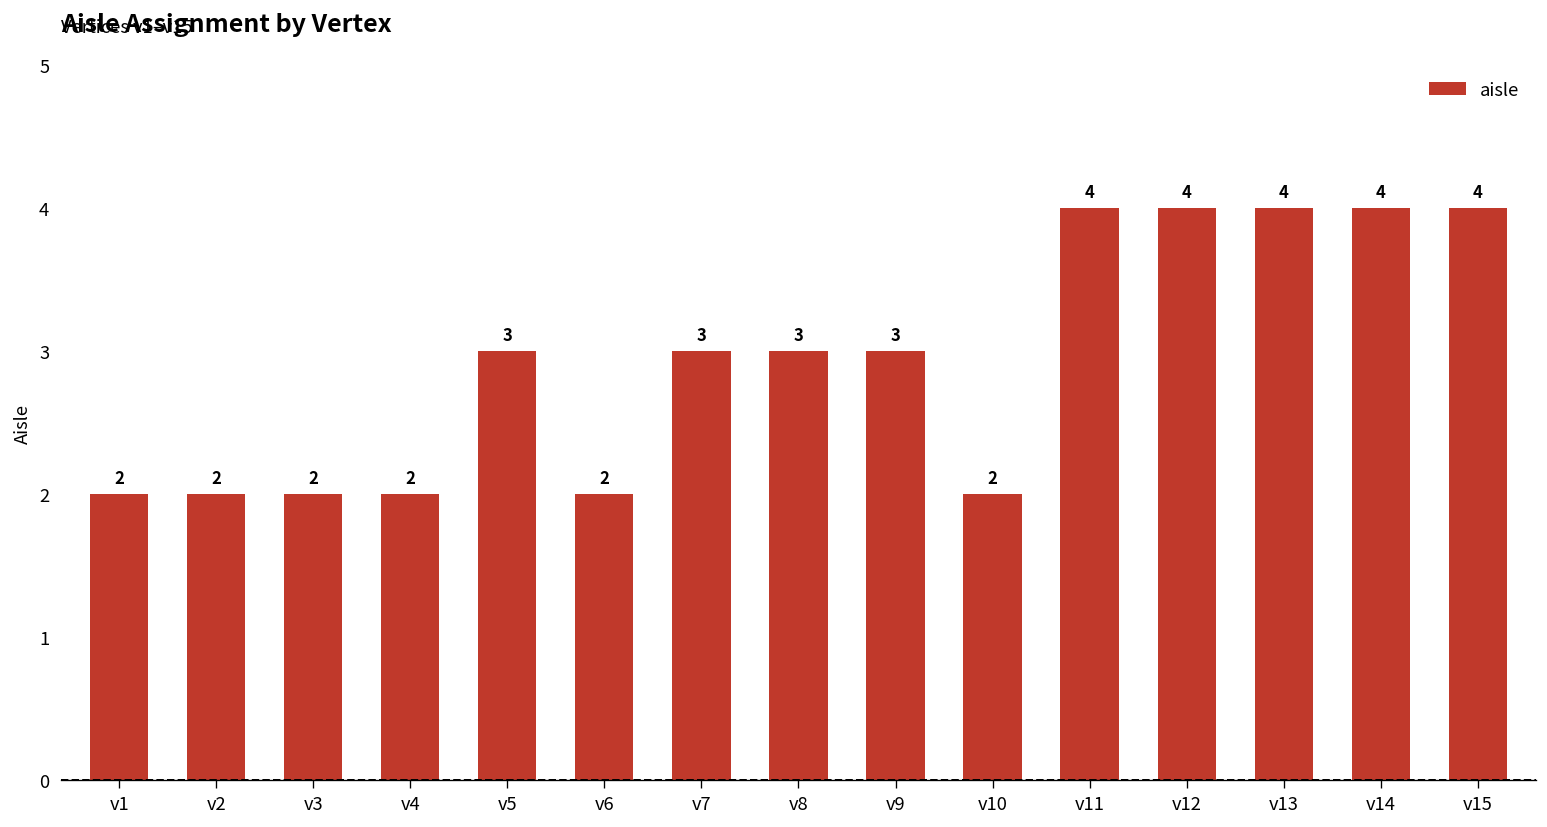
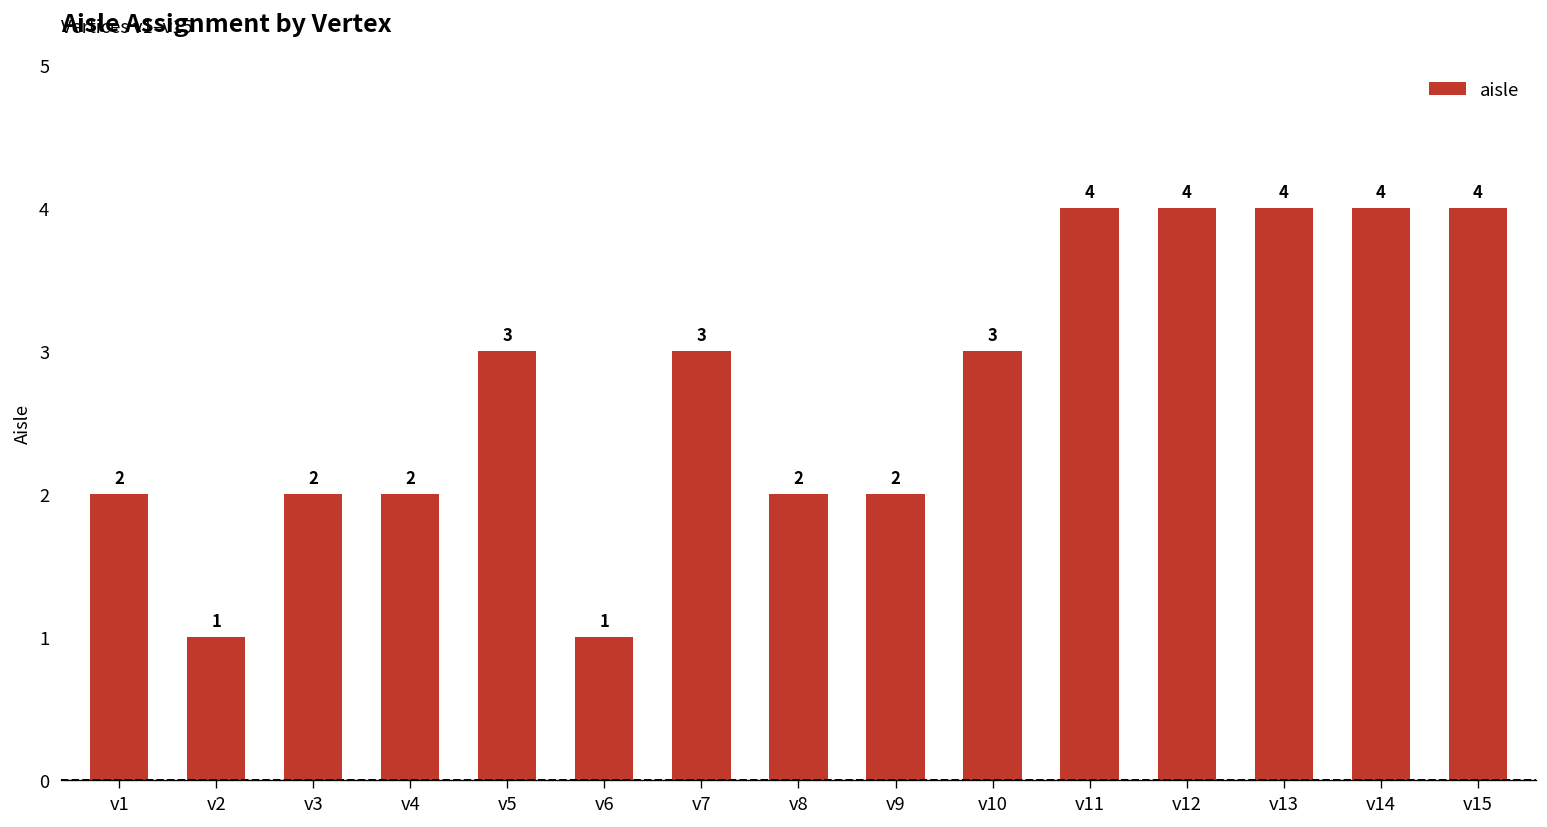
  {
    "v1": 2,
-   "v2": 2,
+   "v2": 1,
    "v3": 2,
    "v4": 2,
    "v5": 3,
-   "v6": 2,
+   "v6": 1,
    "v7": 3,
-   "v8": 3,
-   "v9": 3,
-   "v10": 2,
+   "v8": 2,
+   "v9": 2,
+   "v10": 3,
    "v11": 4,
    "v12": 4,
    "v13": 4,
    "v14": 4,
    "v15": 4
  }
